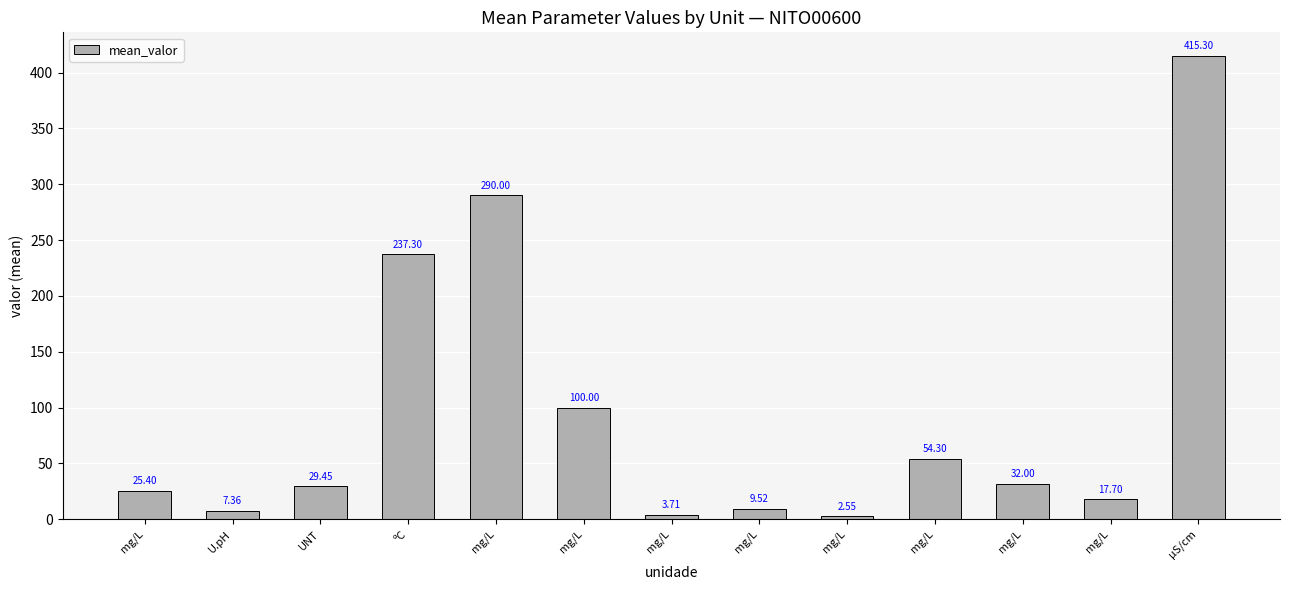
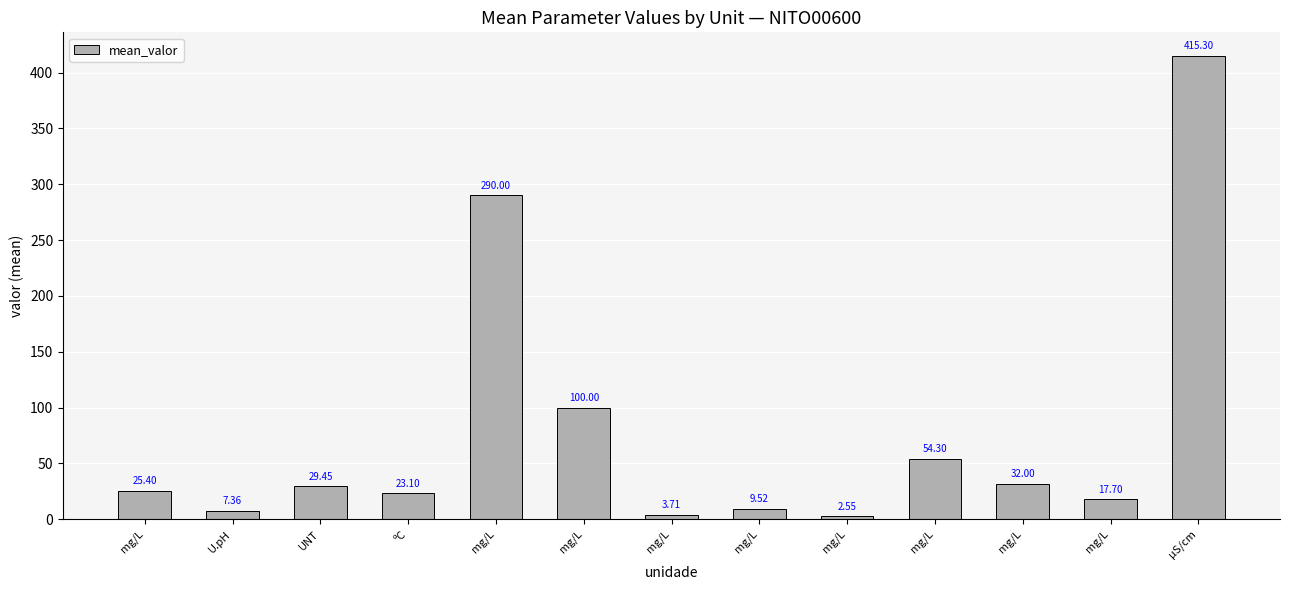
  {
    "U.pH": 7.36,
    "UNT": 29.45,
-   "ºC": 237.30,
+   "ºC": 23.10,
    "µS/cm": 415.30
  }
